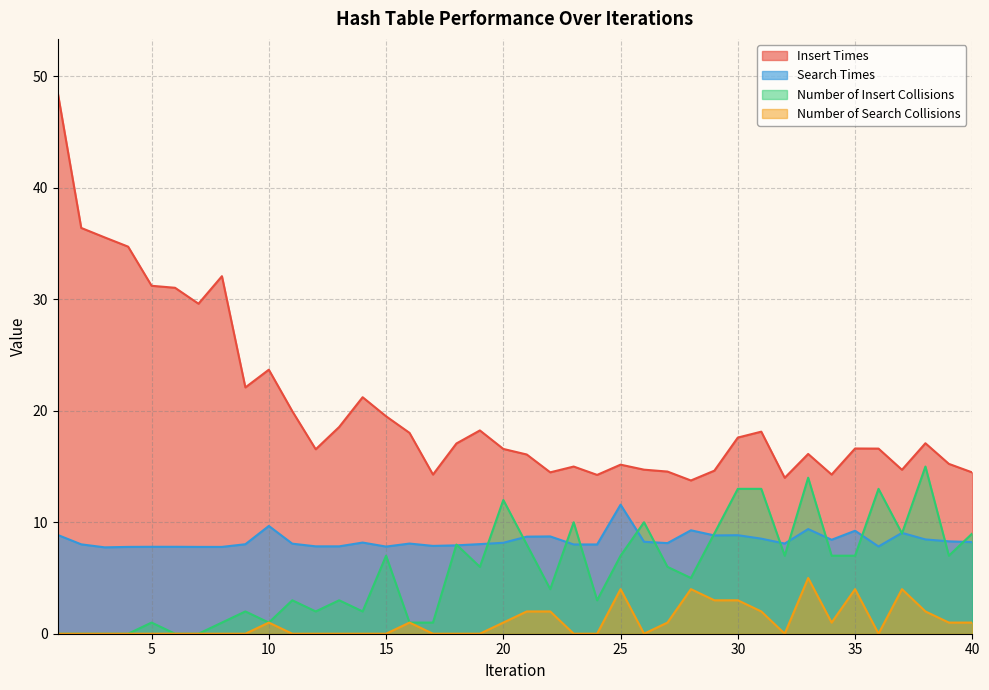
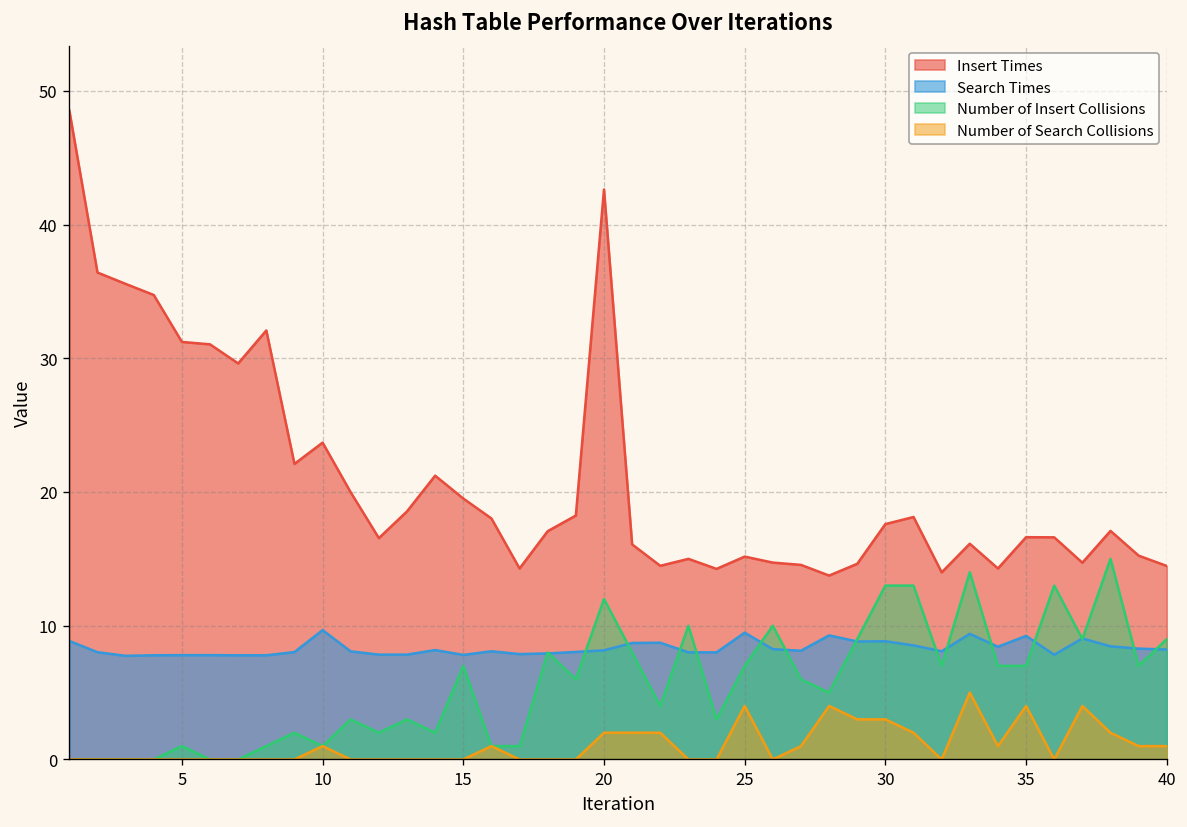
  {
    "Insert Times": {
      "5": 31.2,
      "10": 23.7,
      "15": 19.5,
-     "20": 16.6,
+     "20": 42.6,
      "25": 15.2,
      "30": 17.6,
      "35": 16.6,
      "40": 14.5
    },
    "Search Times": {
      "5": 7.8,
      "10": 9.7,
      "15": 7.8,
      "20": 8.2,
-     "25": 11.6,
+     "25": 9.5,
      "30": 8.8,
      "35": 9.2,
      "40": 8.2
    },
    "Number of Insert Collisions": {
      "5": 1.0,
      "15": 7.0,
      "20": 12.0,
      "25": 7.0,
      "30": 13.0,
      "35": 7.0,
      "40": 9.0
    },
    "Number of Search Collisions": {
      "5": 0,
      "15": 0,
-     "20": 1,
+     "20": 2,
      "25": 4,
      "30": 3,
      "35": 4,
      "40": 1
    }
  }
